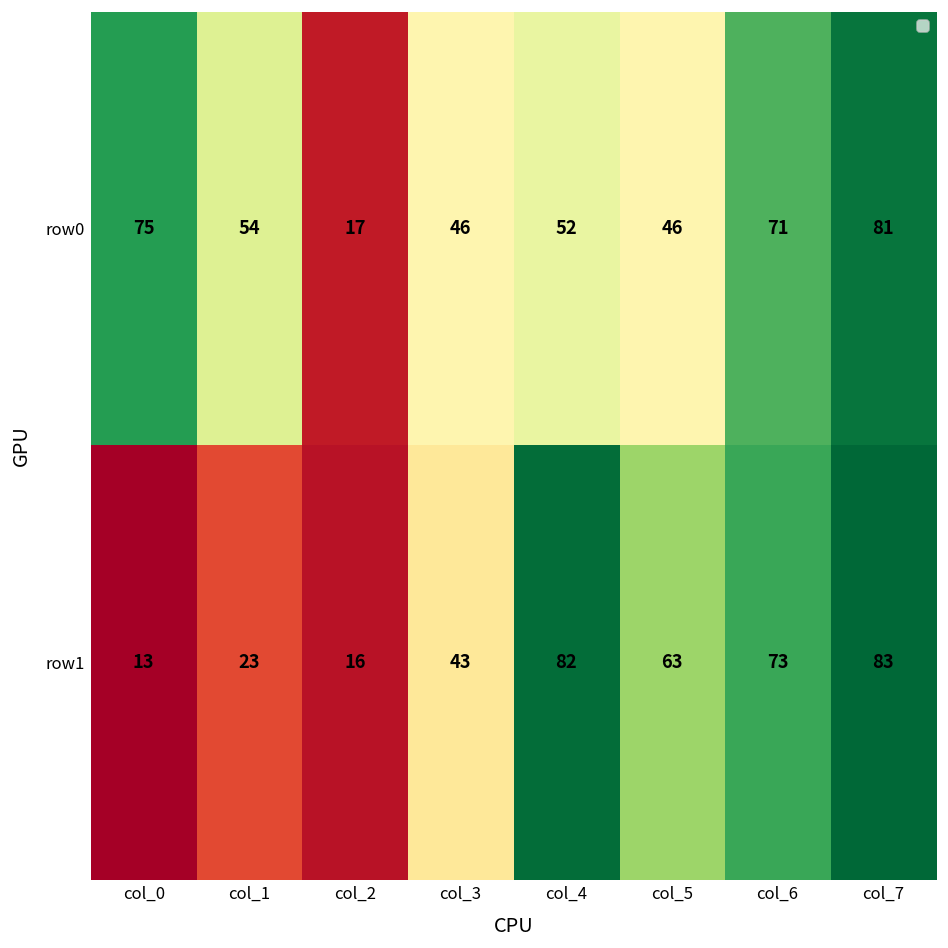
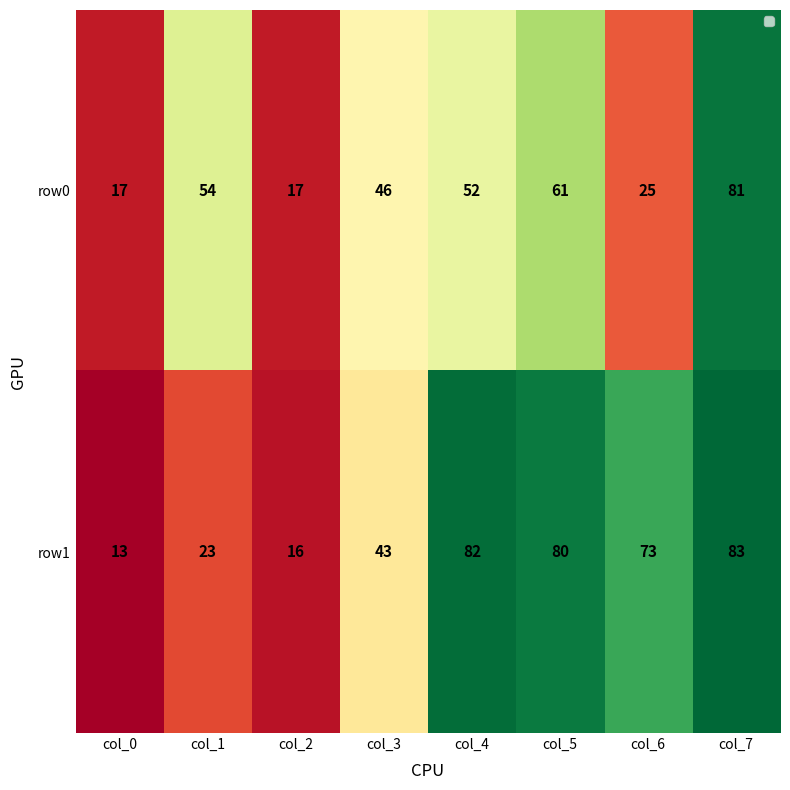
  {
    "row0": {
-     "col_0": 75,
+     "col_0": 17,
      "col_1": 54,
      "col_2": 17,
      "col_3": 46,
      "col_4": 52,
-     "col_5": 46,
-     "col_6": 71,
+     "col_5": 61,
+     "col_6": 25,
      "col_7": 81
    },
    "row1": {
      "col_0": 13,
      "col_1": 23,
      "col_2": 16,
      "col_3": 43,
      "col_4": 82,
-     "col_5": 63,
+     "col_5": 80,
      "col_6": 73,
      "col_7": 83
    }
  }
